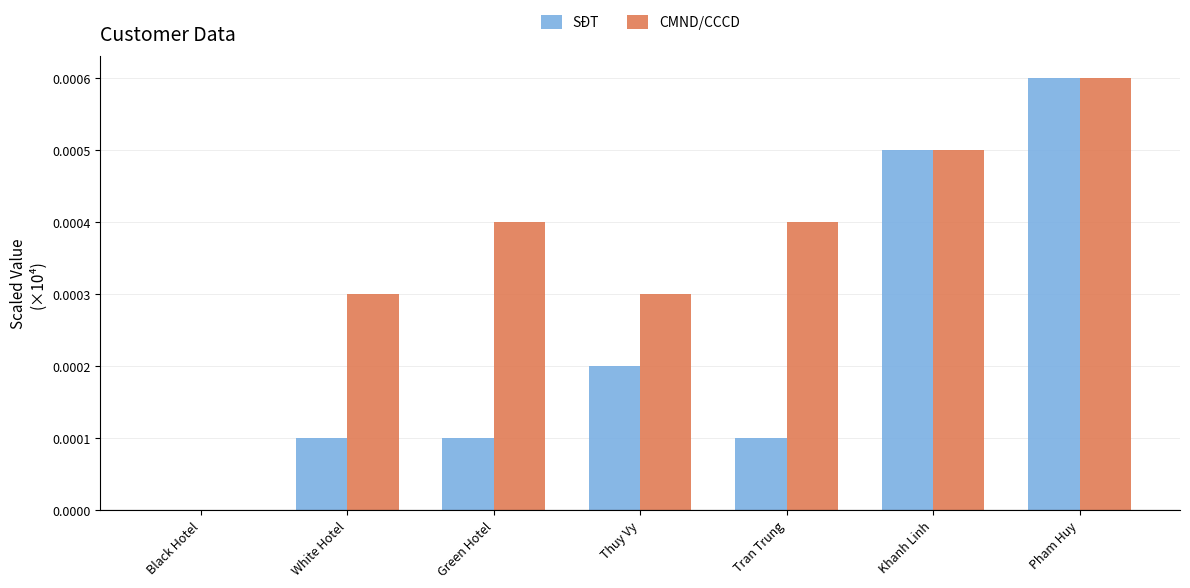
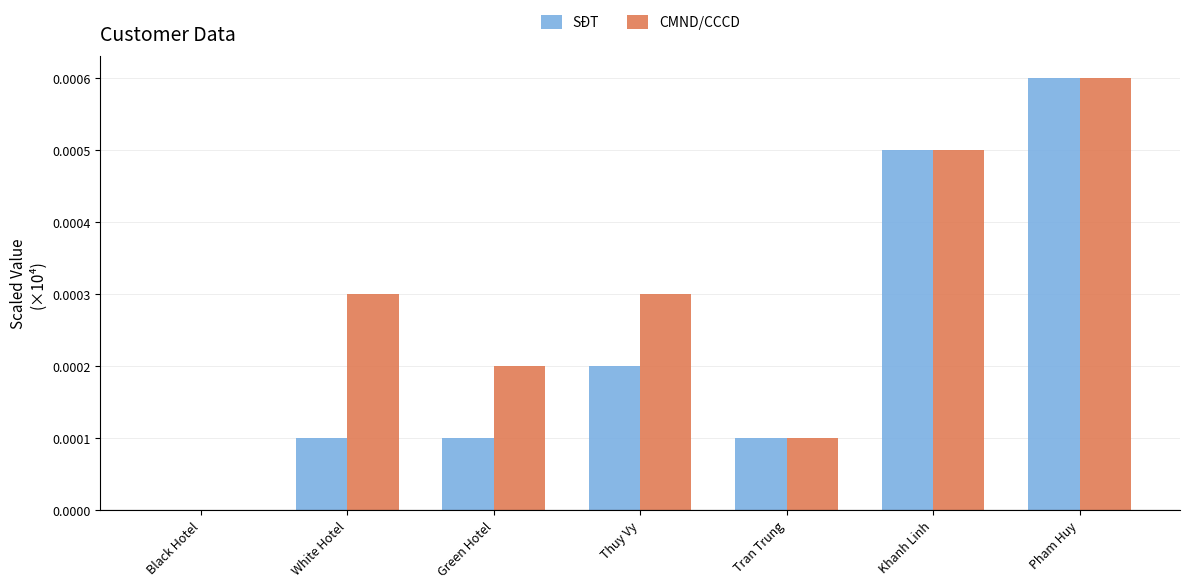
  {
    "SĐT": {
      "Black Hotel": 0.00000,
      "White Hotel": 0.00010,
      "Green Hotel": 0.00010,
      "Thuy Vy": 0.00020,
      "Tran Trung": 0.00010,
      "Khanh Linh": 0.00050,
      "Pham Huy": 0.00060
    },
    "CMND/CCCD": {
      "Black Hotel": 0.00000,
      "White Hotel": 0.00030,
-     "Green Hotel": 0.00040,
+     "Green Hotel": 0.00020,
      "Thuy Vy": 0.00030,
-     "Tran Trung": 0.00040,
+     "Tran Trung": 0.00010,
      "Khanh Linh": 0.00050,
      "Pham Huy": 0.00060
    }
  }
